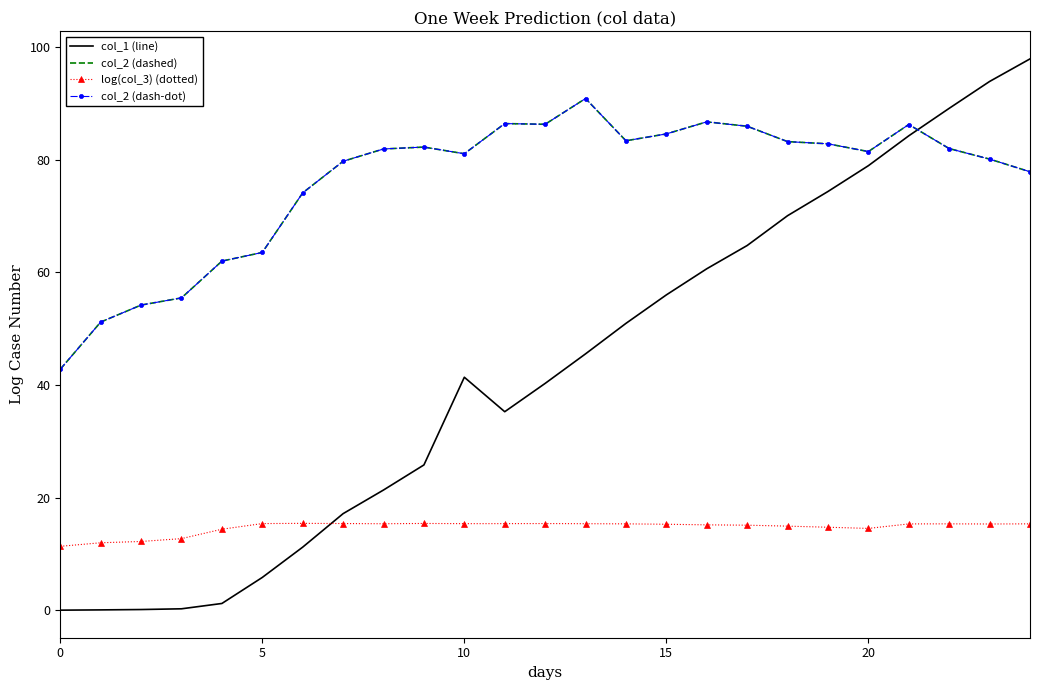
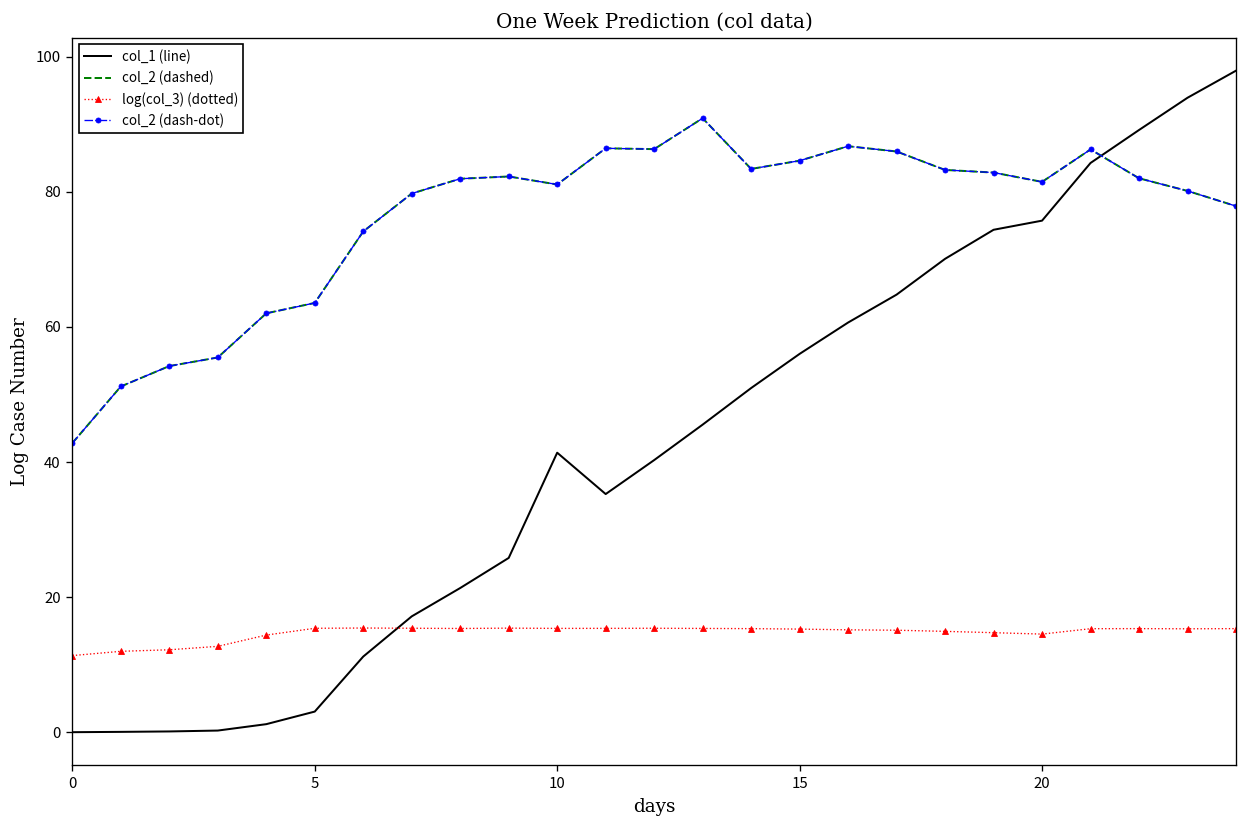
  {
    "col_1 (line)": {
      "0": 0,
-     "5": 6,
+     "5": 3,
      "10": 41,
      "15": 56,
-     "20": 79
+     "20": 76
    },
    "col_2 (dash-dot)": {
      "0": 43,
      "5": 64,
      "10": 81,
      "15": 85,
      "20": 81
    },
    "log(col_3) (dotted)": {
      "0": 11,
      "5": 15,
      "10": 15,
      "15": 15,
      "20": 15
    }
  }
